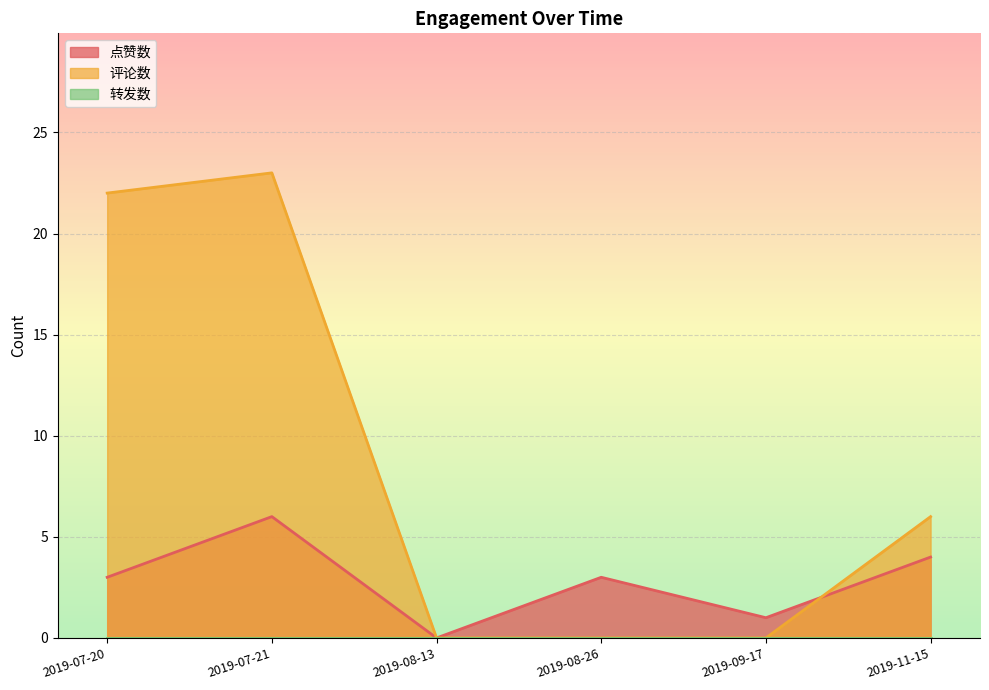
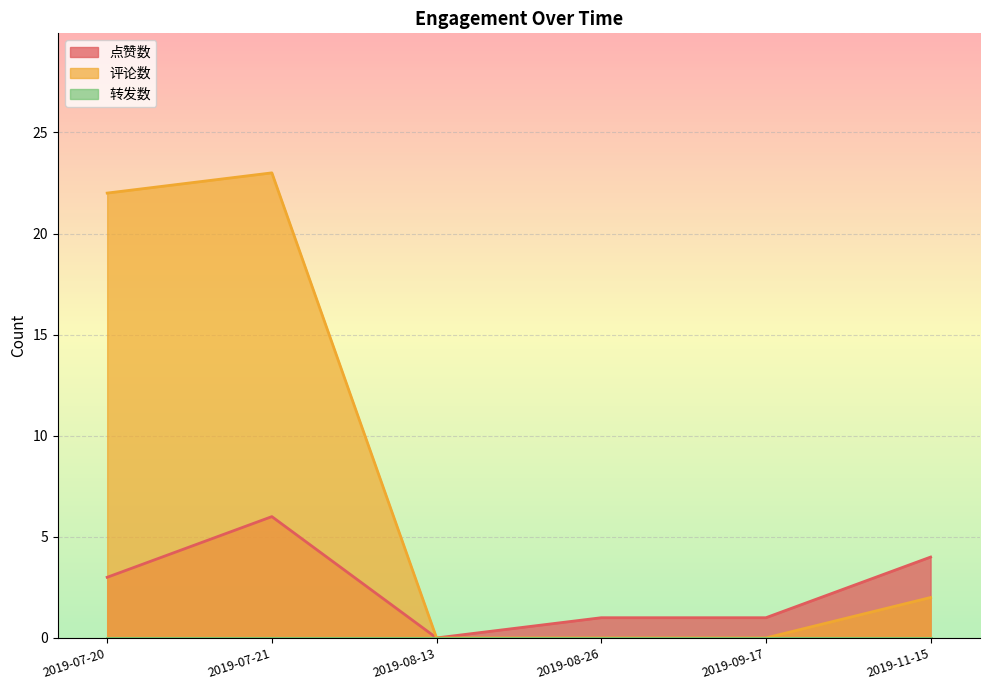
  {
    "点赞数": {
      "2019-07-20": 3,
      "2019-07-21": 6,
-     "2019-08-26": 3,
+     "2019-08-26": 1,
      "2019-09-17": 1,
      "2019-11-15": 4
    },
    "评论数": {
      "2019-07-20": 22,
      "2019-07-21": 23,
-     "2019-11-15": 6
+     "2019-11-15": 2
    },
    "转发数": {
      "2019-07-20": 0,
      "2019-07-21": 0,
      "2019-11-15": 0
    }
  }
